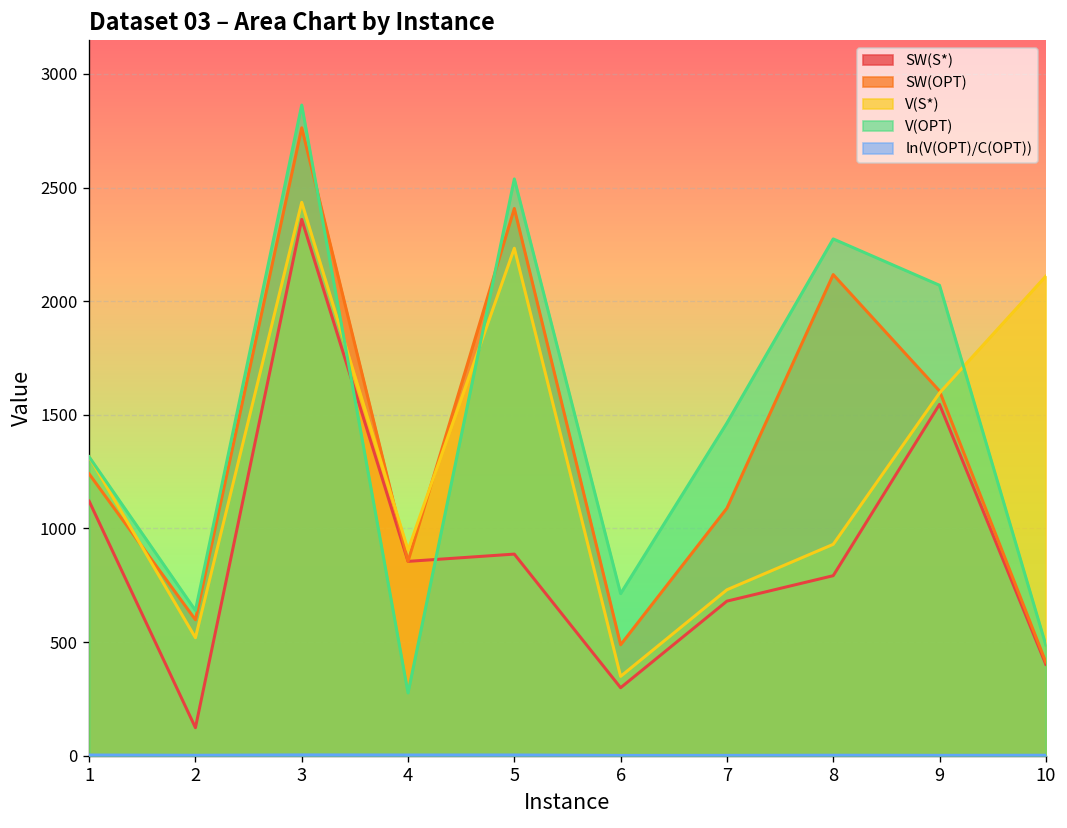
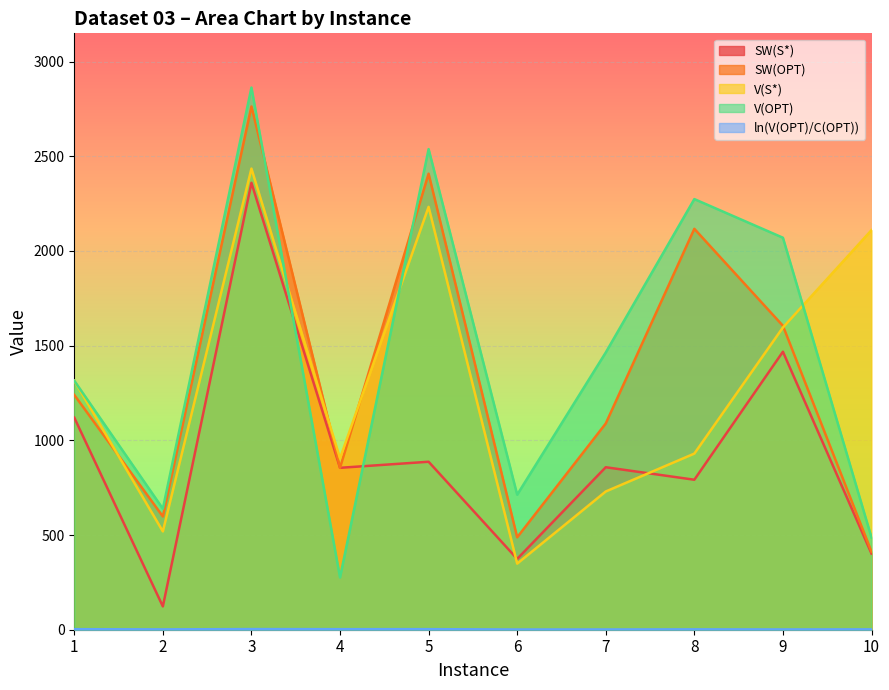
  {
    "SW(S*)": {
      "1": 1120,
      "2": 120,
      "3": 2360,
      "5": 890,
-     "6": 300,
-     "7": 680,
+     "6": 370,
+     "7": 860,
      "8": 790,
-     "9": 1550
+     "9": 1470
    },
    "SW(OPT)": {
      "1": 1240,
      "2": 600,
      "3": 2760,
      "5": 2410,
      "6": 490,
      "7": 1090,
      "8": 2120
    },
    "V(S*)": {
      "2": 520,
      "3": 2440,
      "4": 910,
      "5": 2230,
      "6": 350,
      "7": 730,
      "8": 930,
      "10": 2110
    },
    "V(OPT)": {
      "2": 640,
      "3": 2860,
      "4": 280,
      "5": 2540,
      "6": 710,
      "7": 1460,
      "8": 2270,
      "9": 2070,
      "10": 490
    },
    "ln(V(OPT)/C(OPT))": {
      "1": 0,
      "2": 0,
      "3": 0,
      "4": 0,
      "5": 0,
      "6": 0,
      "7": 0,
      "8": 0,
      "9": 0,
      "10": 0
    }
  }
